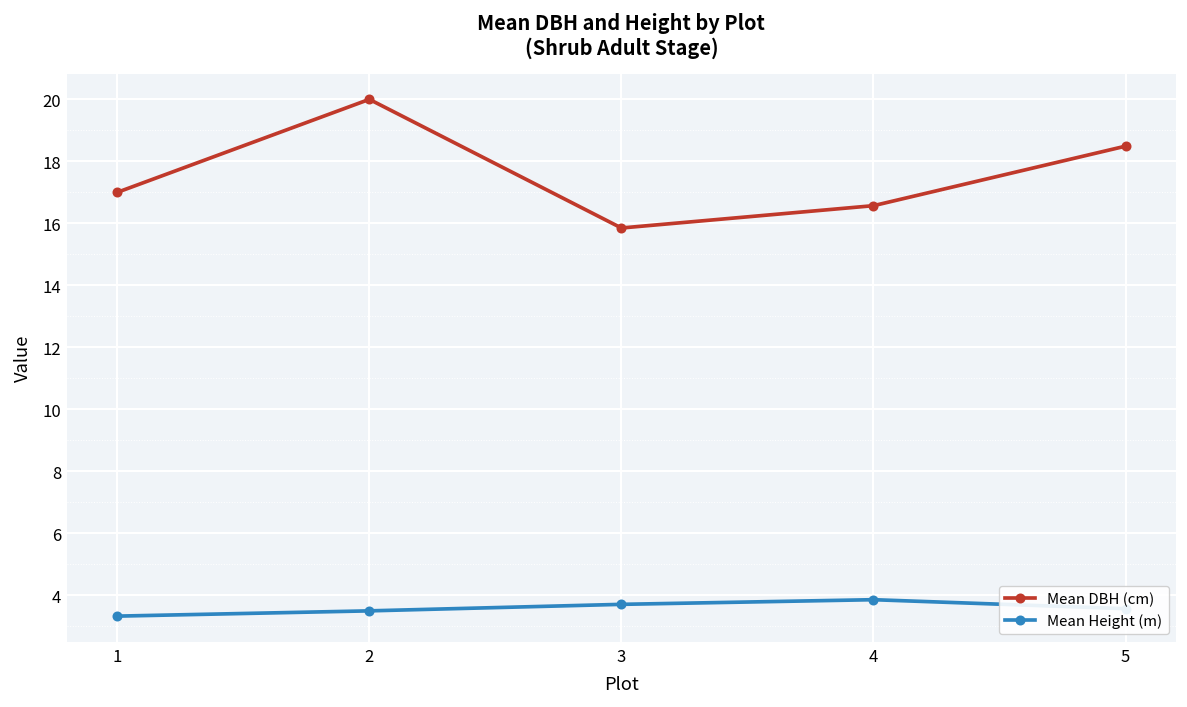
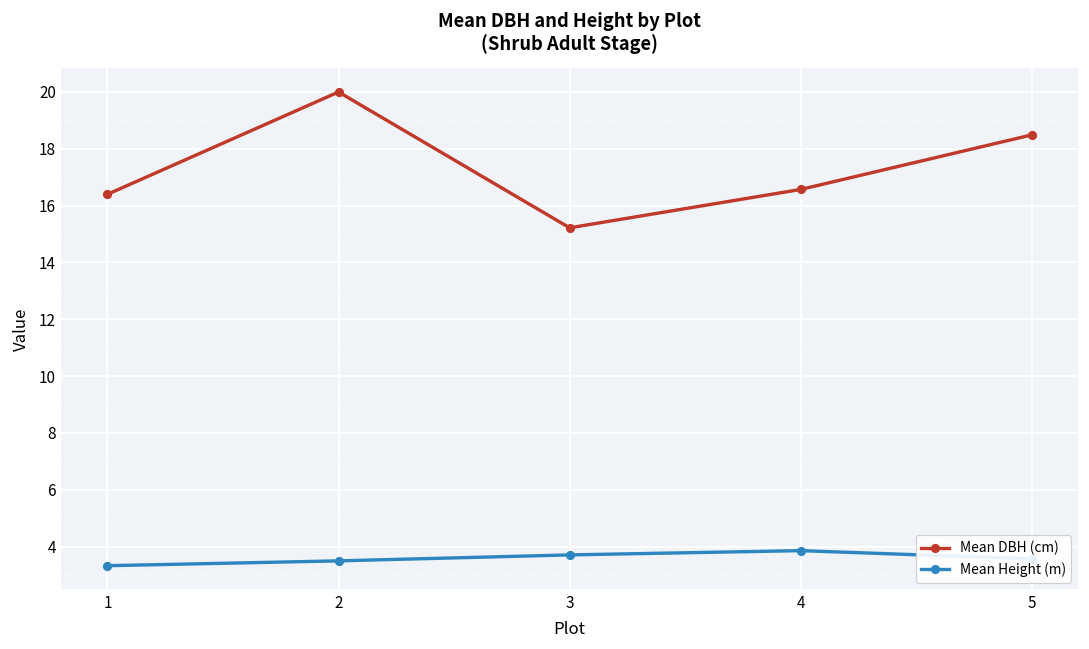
  {
    "Mean DBH (cm)": {
-     "1": 17.0,
+     "1": 16.4,
      "2": 20.0,
-     "3": 15.9,
+     "3": 15.2,
      "4": 16.6,
      "5": 18.5
    },
    "Mean Height (m)": {
      "1": 3.3,
      "2": 3.5,
      "3": 3.7,
      "4": 3.9
    }
  }
